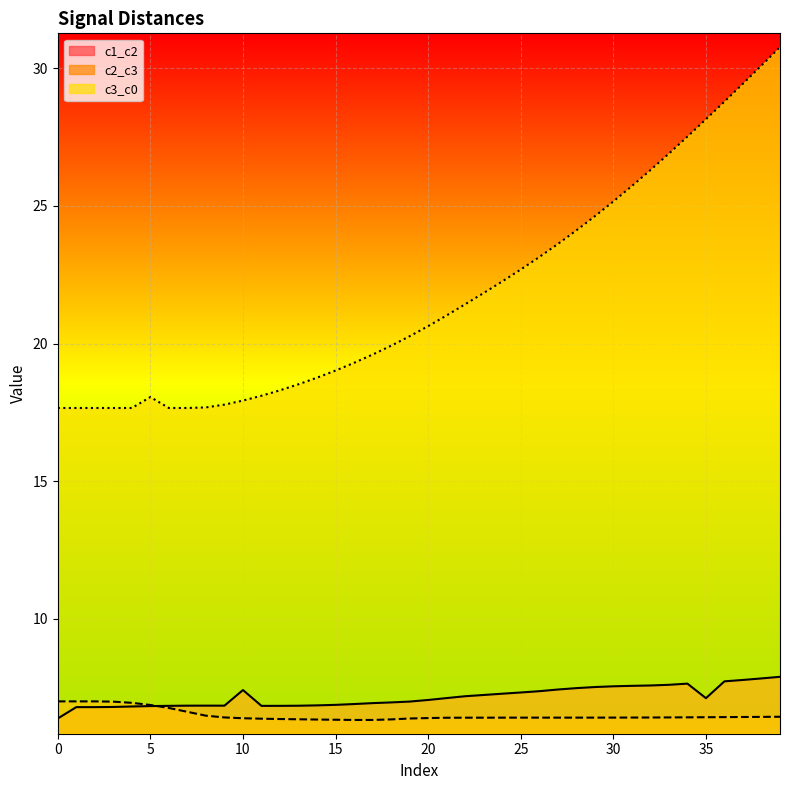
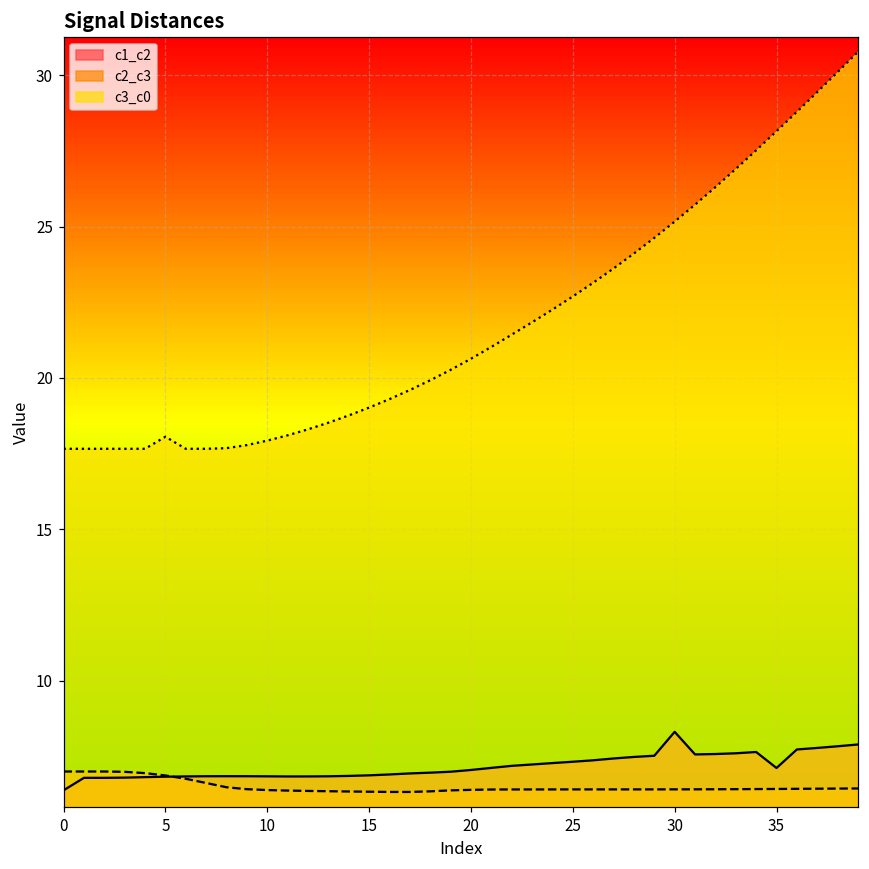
  {
    "c1_c2": {
      "0": 6.4,
-     "10": 7.4,
+     "10": 6.8,
      "15": 6.9,
      "20": 7.1,
      "25": 7.3,
-     "30": 7.5,
+     "30": 8.3,
      "35": 7.1
    },
    "c2_c3": {
      "0": 7.0,
      "10": 6.4,
      "15": 6.3,
      "20": 6.4,
      "25": 6.4,
      "30": 6.4,
      "35": 6.4
    },
    "c3_c0": {
      "0": 17.7,
      "5": 18.1,
      "10": 17.9,
      "15": 19.0,
      "20": 20.6,
      "25": 22.7,
      "30": 25.2,
      "35": 28.1
    }
  }
